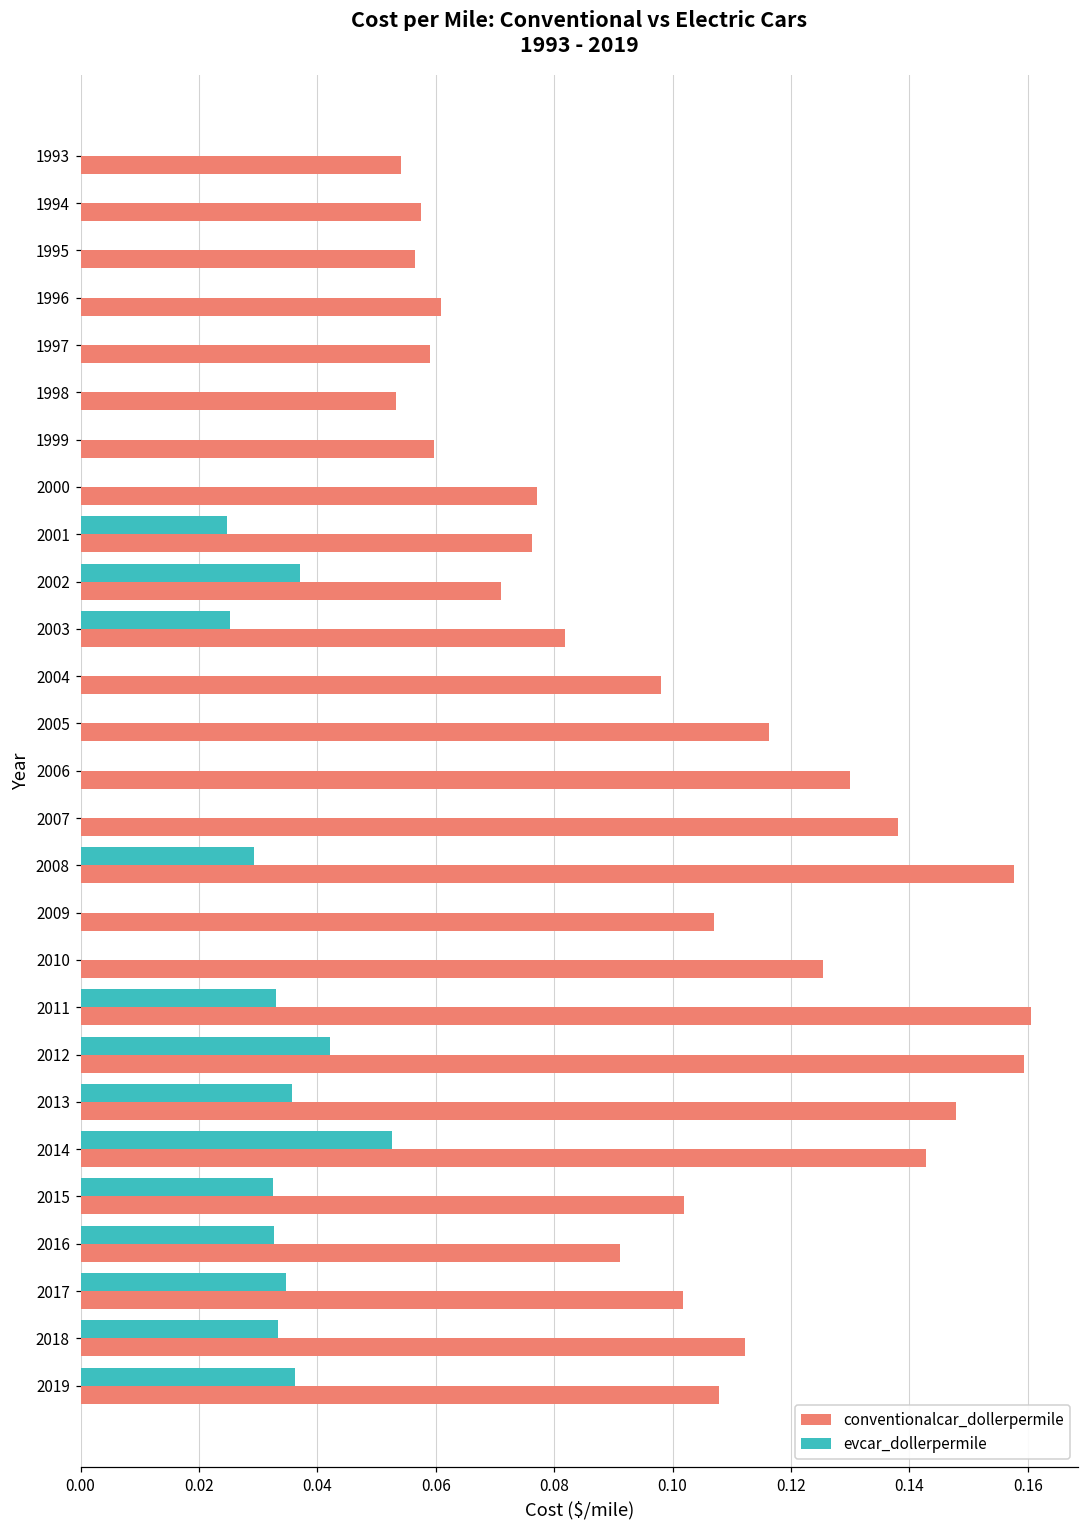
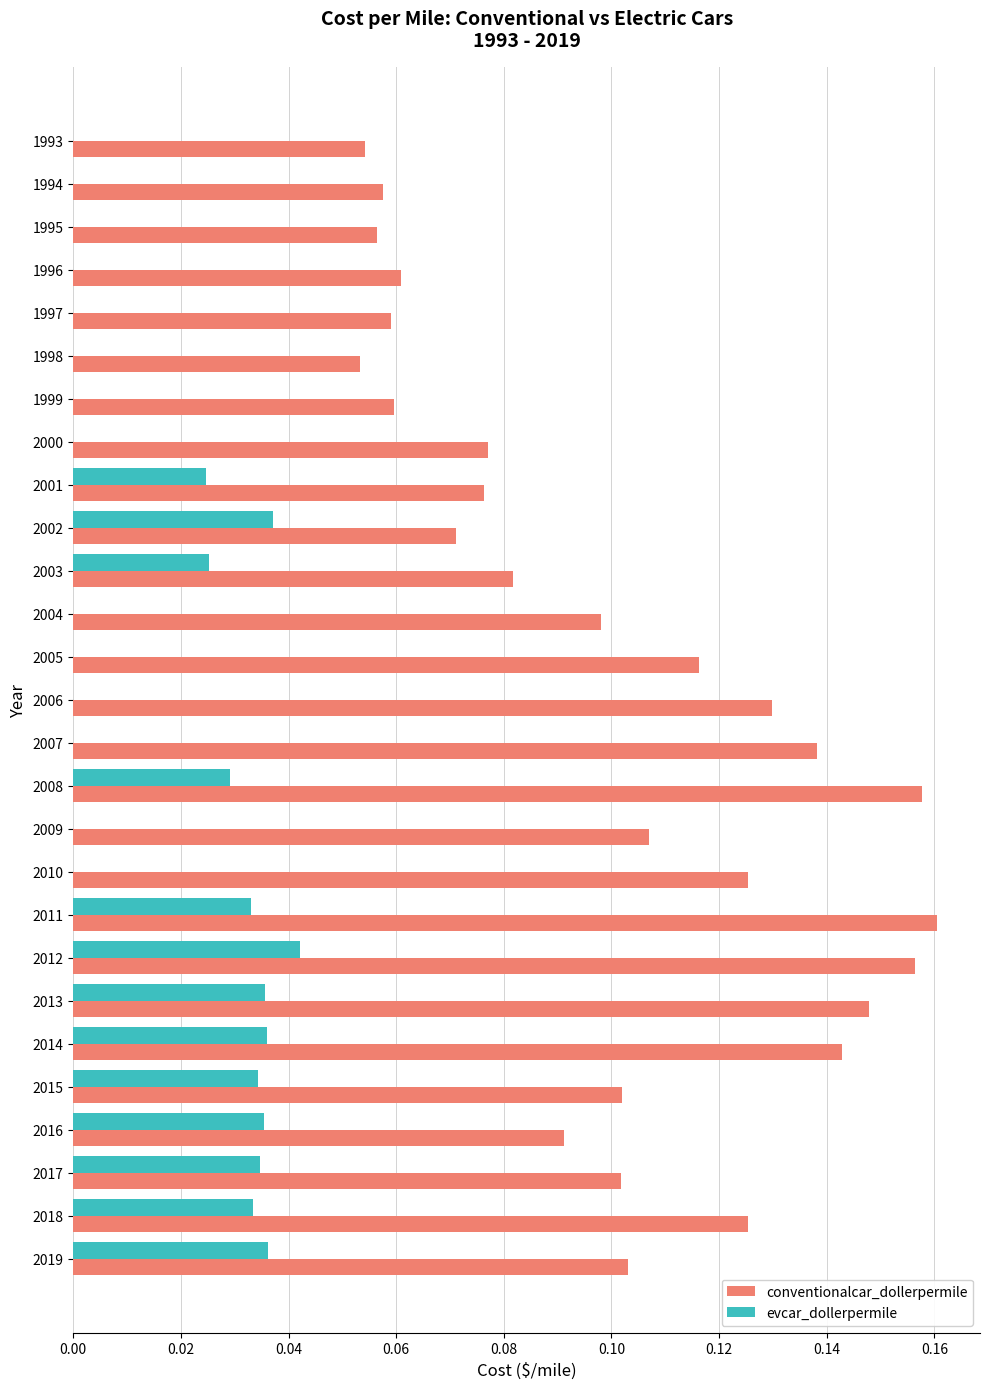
  {
    "conventionalcar_dollerpermile": {
      "1993": 0.054,
      "1994": 0.058,
      "1995": 0.056,
      "1996": 0.061,
      "1997": 0.059,
      "1998": 0.053,
      "1999": 0.060,
      "2000": 0.077,
      "2001": 0.076,
      "2002": 0.071,
      "2003": 0.082,
      "2004": 0.098,
      "2005": 0.116,
      "2006": 0.130,
      "2007": 0.138,
      "2008": 0.158,
      "2009": 0.107,
      "2010": 0.125,
      "2011": 0.160,
-     "2012": 0.159,
+     "2012": 0.156,
      "2013": 0.148,
      "2014": 0.143,
      "2015": 0.102,
      "2016": 0.091,
      "2017": 0.102,
-     "2018": 0.112,
-     "2019": 0.108
+     "2018": 0.125,
+     "2019": 0.103
    },
    "evcar_dollerpermile": {
      "1993": 0.000,
      "1994": 0.000,
      "1995": 0.000,
      "1996": 0.000,
      "1997": 0.000,
      "1998": 0.000,
      "1999": 0.000,
      "2000": 0.000,
      "2001": 0.025,
      "2002": 0.037,
      "2003": 0.025,
      "2004": 0.000,
      "2005": 0.000,
      "2006": 0.000,
      "2007": 0.000,
      "2008": 0.029,
      "2009": 0.000,
      "2010": 0.000,
      "2011": 0.033,
      "2012": 0.042,
      "2013": 0.036,
-     "2014": 0.053,
-     "2015": 0.033,
-     "2016": 0.033,
+     "2014": 0.036,
+     "2015": 0.034,
+     "2016": 0.036,
      "2017": 0.035,
      "2018": 0.033,
      "2019": 0.036
    }
  }
